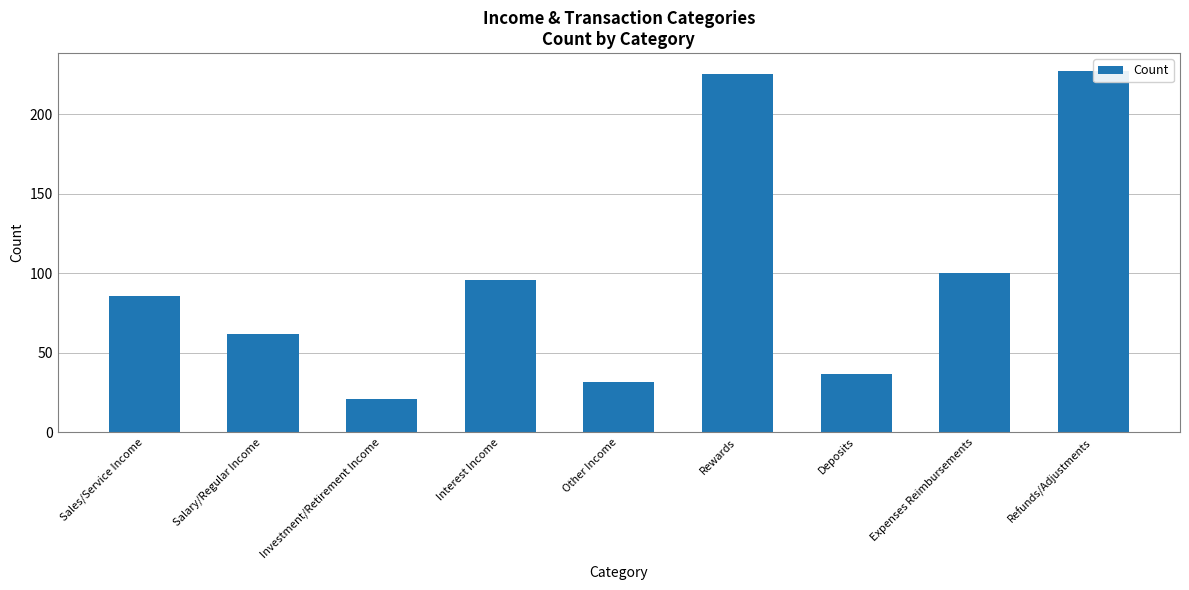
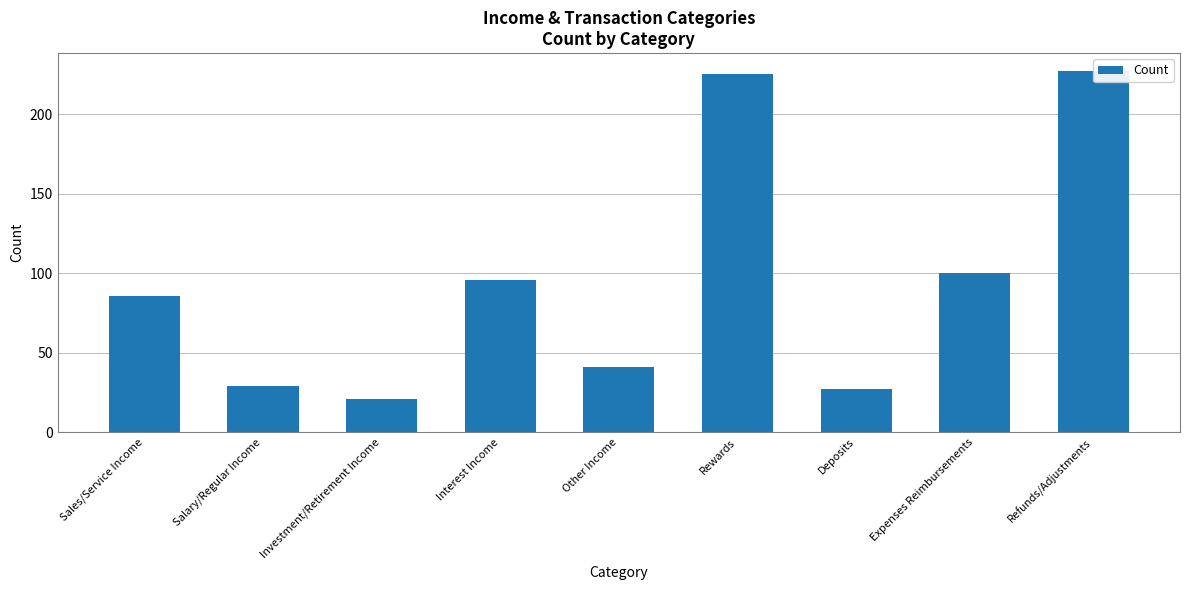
  {
    "Sales/Service Income": 86,
-   "Salary/Regular Income": 62,
+   "Salary/Regular Income": 29,
    "Investment/Retirement Income": 21,
    "Interest Income": 96,
-   "Other Income": 32,
+   "Other Income": 41,
    "Rewards": 225,
-   "Deposits": 37,
+   "Deposits": 27,
    "Expenses Reimbursements": 100
  }
